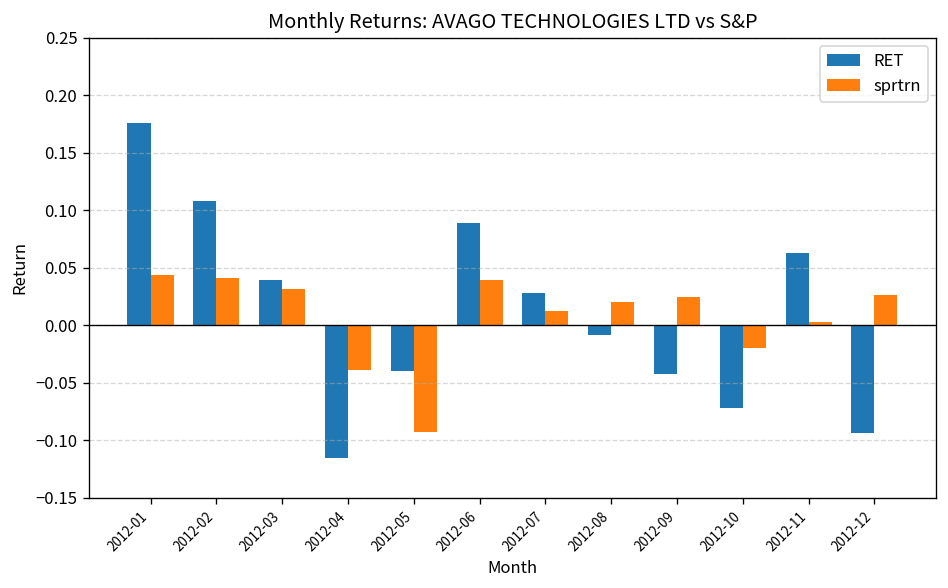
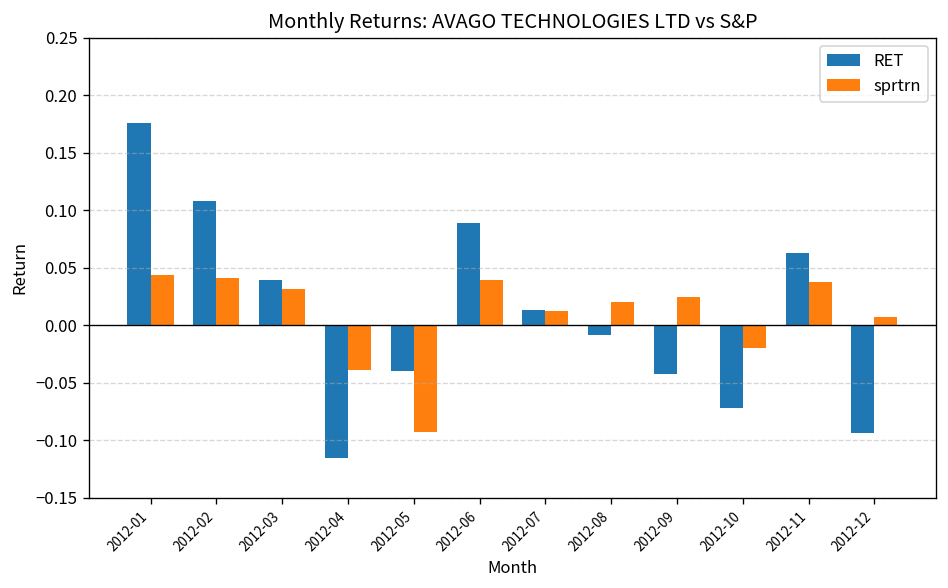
  {
    "RET": {
      "2012-01": 0.18,
      "2012-02": 0.11,
      "2012-03": 0.04,
      "2012-04": -0.12,
      "2012-05": -0.04,
      "2012-06": 0.09,
-     "2012-07": 0.03,
+     "2012-07": 0.01,
      "2012-08": -0.01,
      "2012-09": -0.04,
      "2012-10": -0.07,
      "2012-11": 0.06,
      "2012-12": -0.09
    },
    "sprtrn": {
      "2012-01": 0.04,
      "2012-02": 0.04,
      "2012-03": 0.03,
      "2012-04": -0.04,
      "2012-05": -0.09,
      "2012-06": 0.04,
      "2012-07": 0.01,
      "2012-08": 0.02,
      "2012-09": 0.02,
      "2012-10": -0.02,
-     "2012-11": 0.00,
-     "2012-12": 0.03
+     "2012-11": 0.04,
+     "2012-12": 0.01
    }
  }
